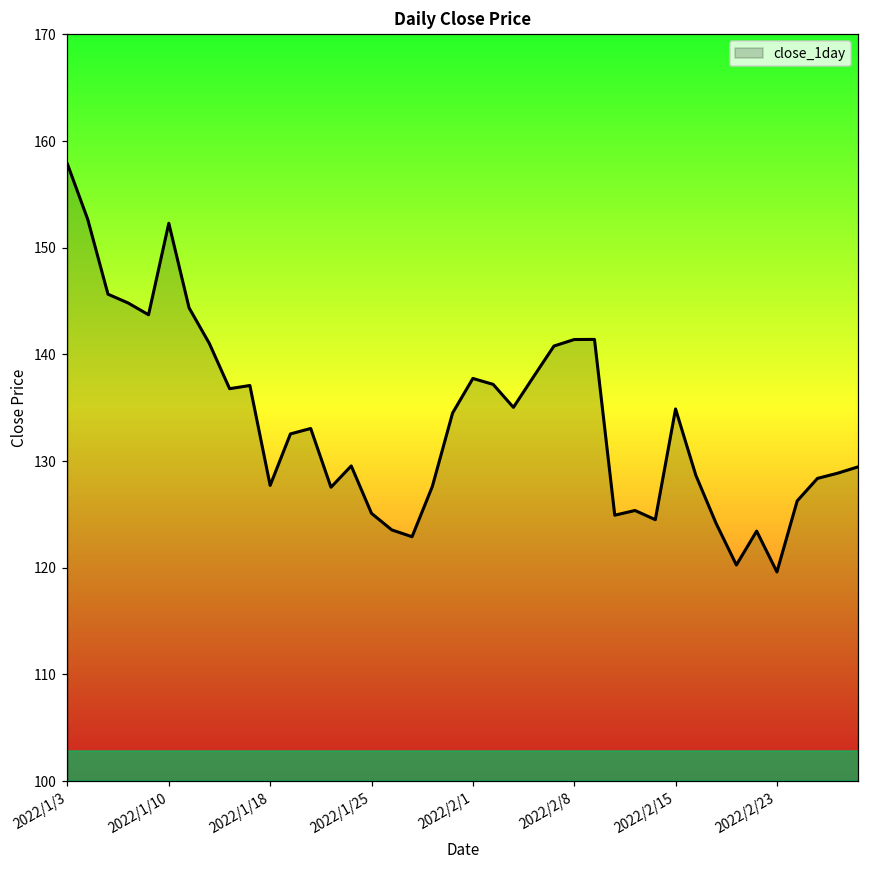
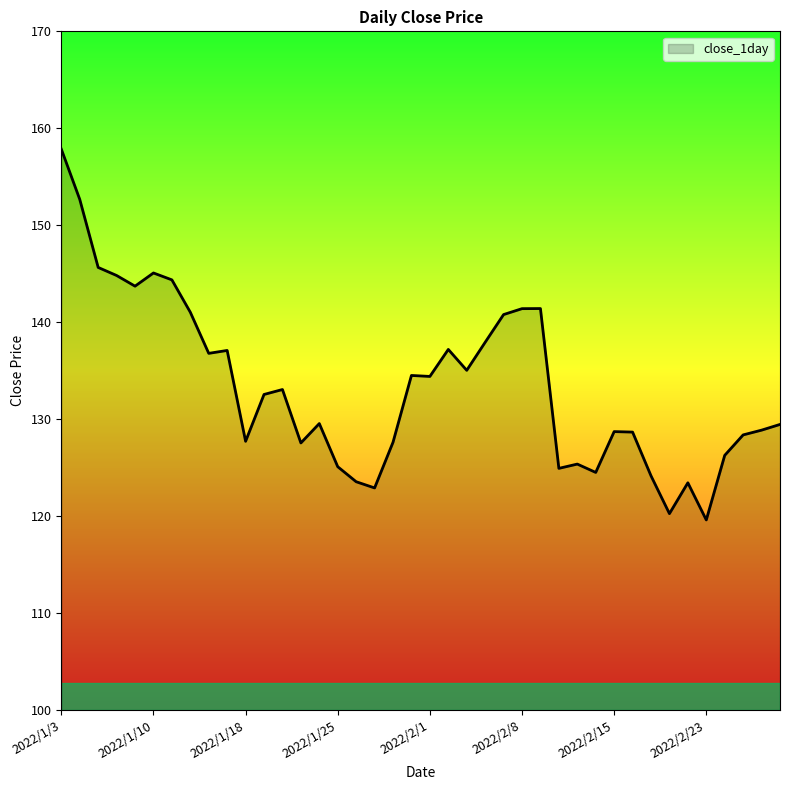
  {
    "2022/1/3": 158,
-   "2022/1/10": 152,
+   "2022/1/10": 145,
    "2022/1/18": 128,
    "2022/1/25": 125,
-   "2022/2/1": 138,
+   "2022/2/1": 134,
    "2022/2/8": 141,
-   "2022/2/15": 135,
+   "2022/2/15": 129,
    "2022/2/23": 120
  }
